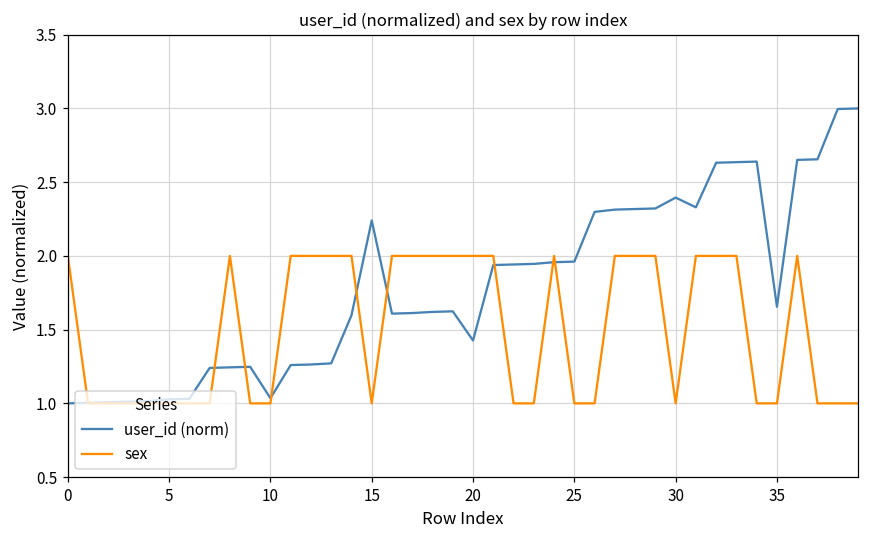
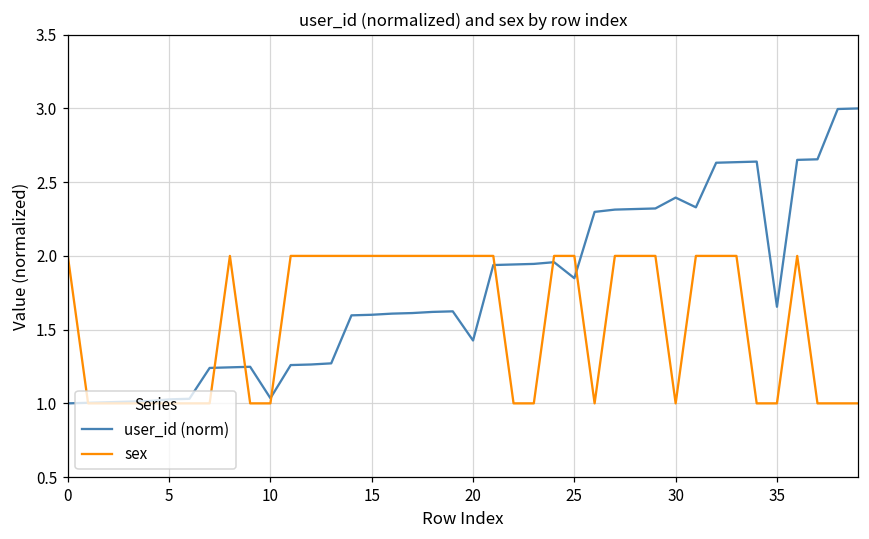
  {
    "user_id (norm)": {
      "0": 1.00,
      "10": 1.03,
-     "15": 2.24,
+     "15": 1.60,
      "20": 1.43,
-     "25": 1.96,
+     "25": 1.85,
      "30": 2.40,
      "35": 1.66
    },
    "sex": {
      "0": 2,
      "10": 1,
-     "15": 1,
+     "15": 2,
      "20": 2,
-     "25": 1,
+     "25": 2,
      "30": 1,
      "35": 1
    }
  }
